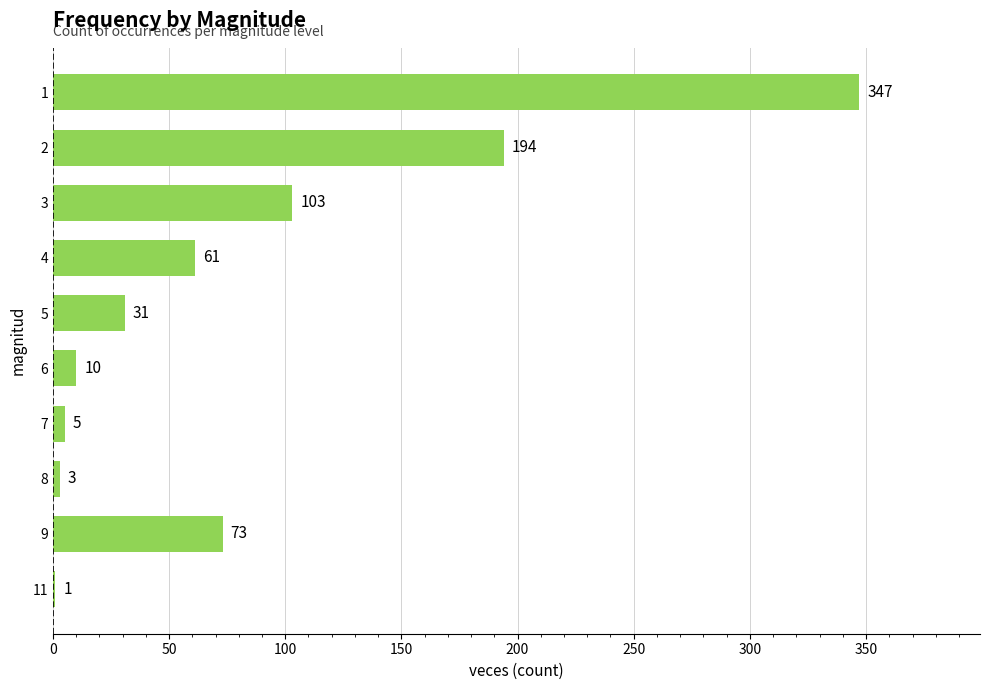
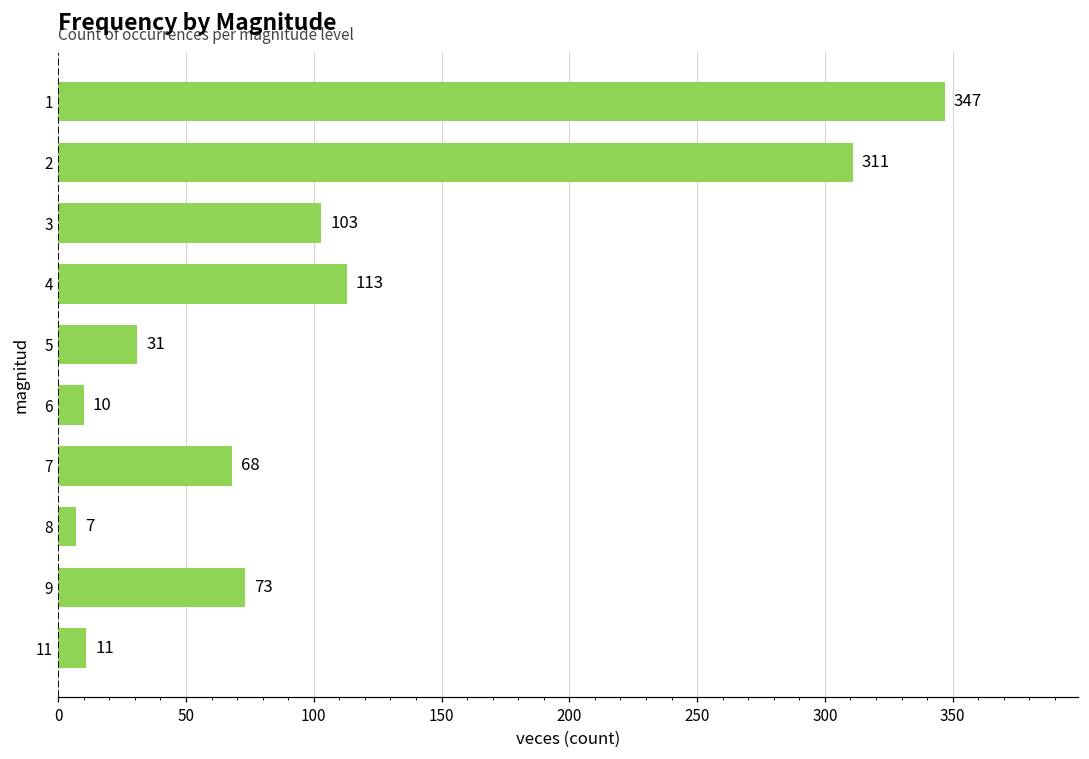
  {
    "1": 347,
-   "2": 194,
+   "2": 311,
    "3": 103,
-   "4": 61,
+   "4": 113,
    "5": 31,
    "6": 10,
-   "7": 5,
-   "8": 3,
+   "7": 68,
+   "8": 7,
    "9": 73,
-   "11": 1
+   "11": 11
  }
